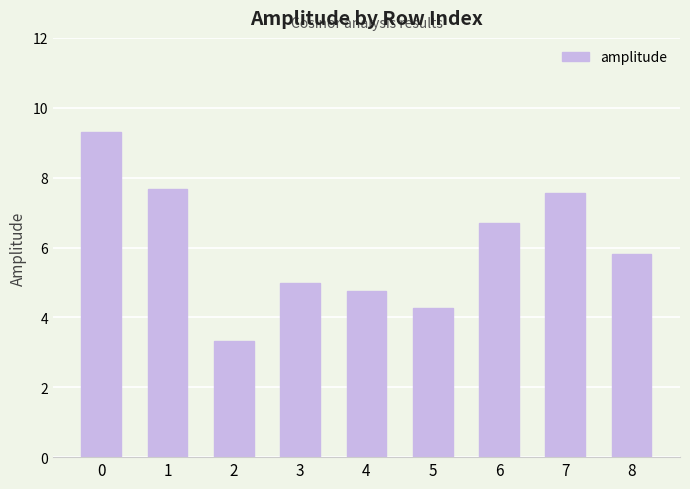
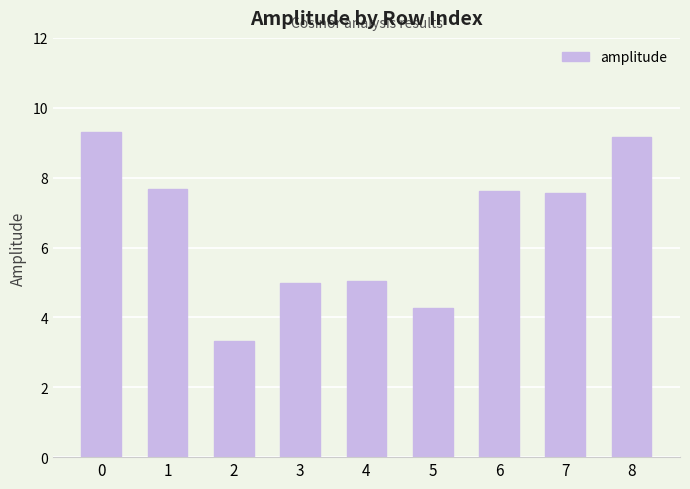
  {
    "0": 9.3,
    "1": 7.7,
    "2": 3.3,
    "3": 5.0,
-   "4": 4.8,
+   "4": 5.0,
    "5": 4.3,
-   "6": 6.7,
+   "6": 7.6,
    "7": 7.6,
-   "8": 5.8
+   "8": 9.2
  }
